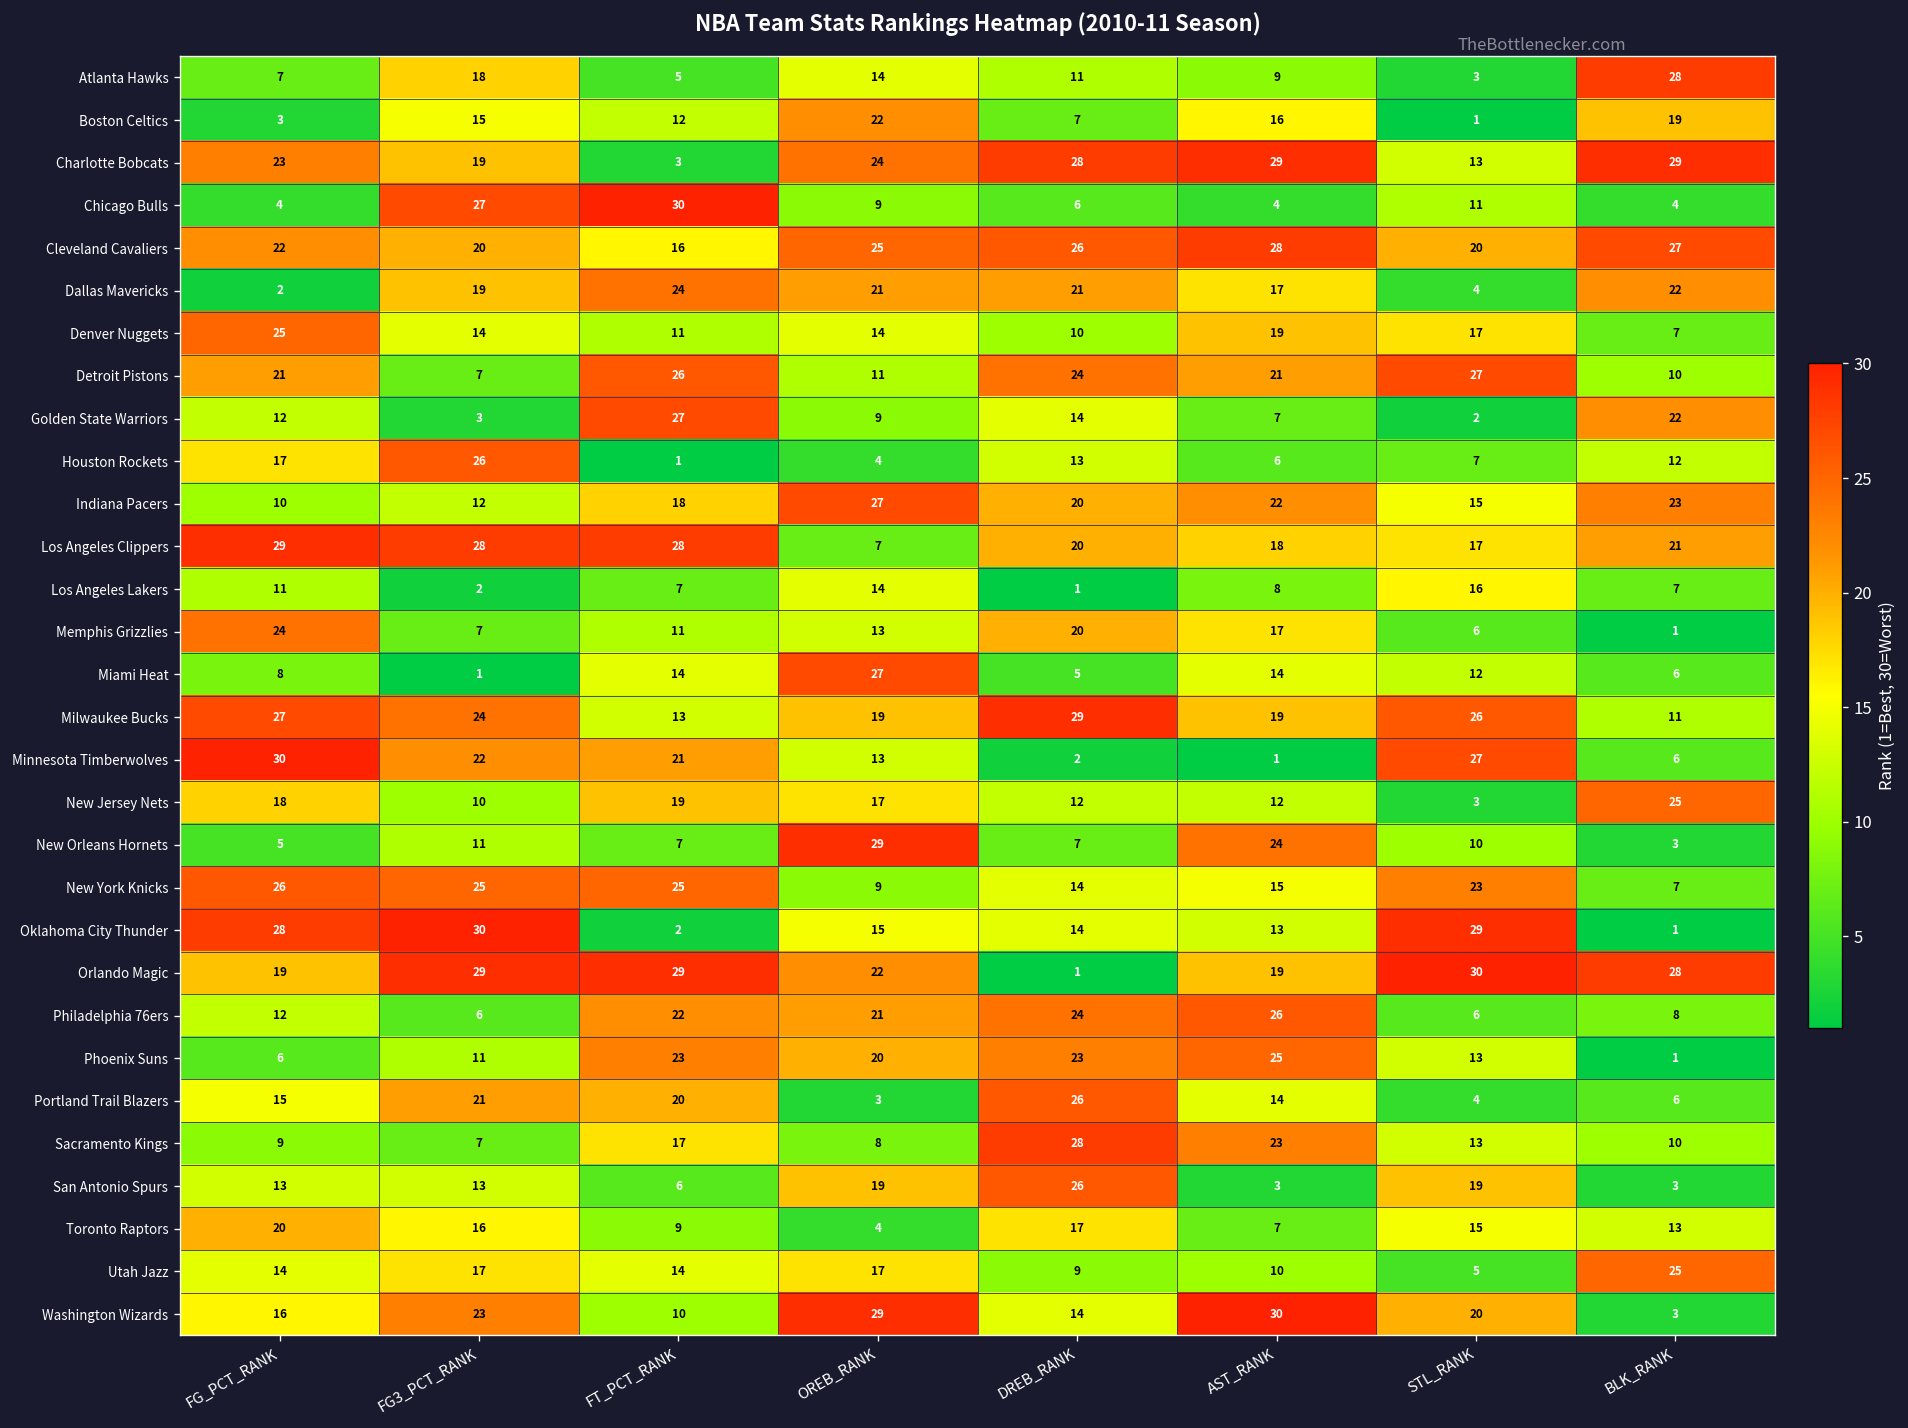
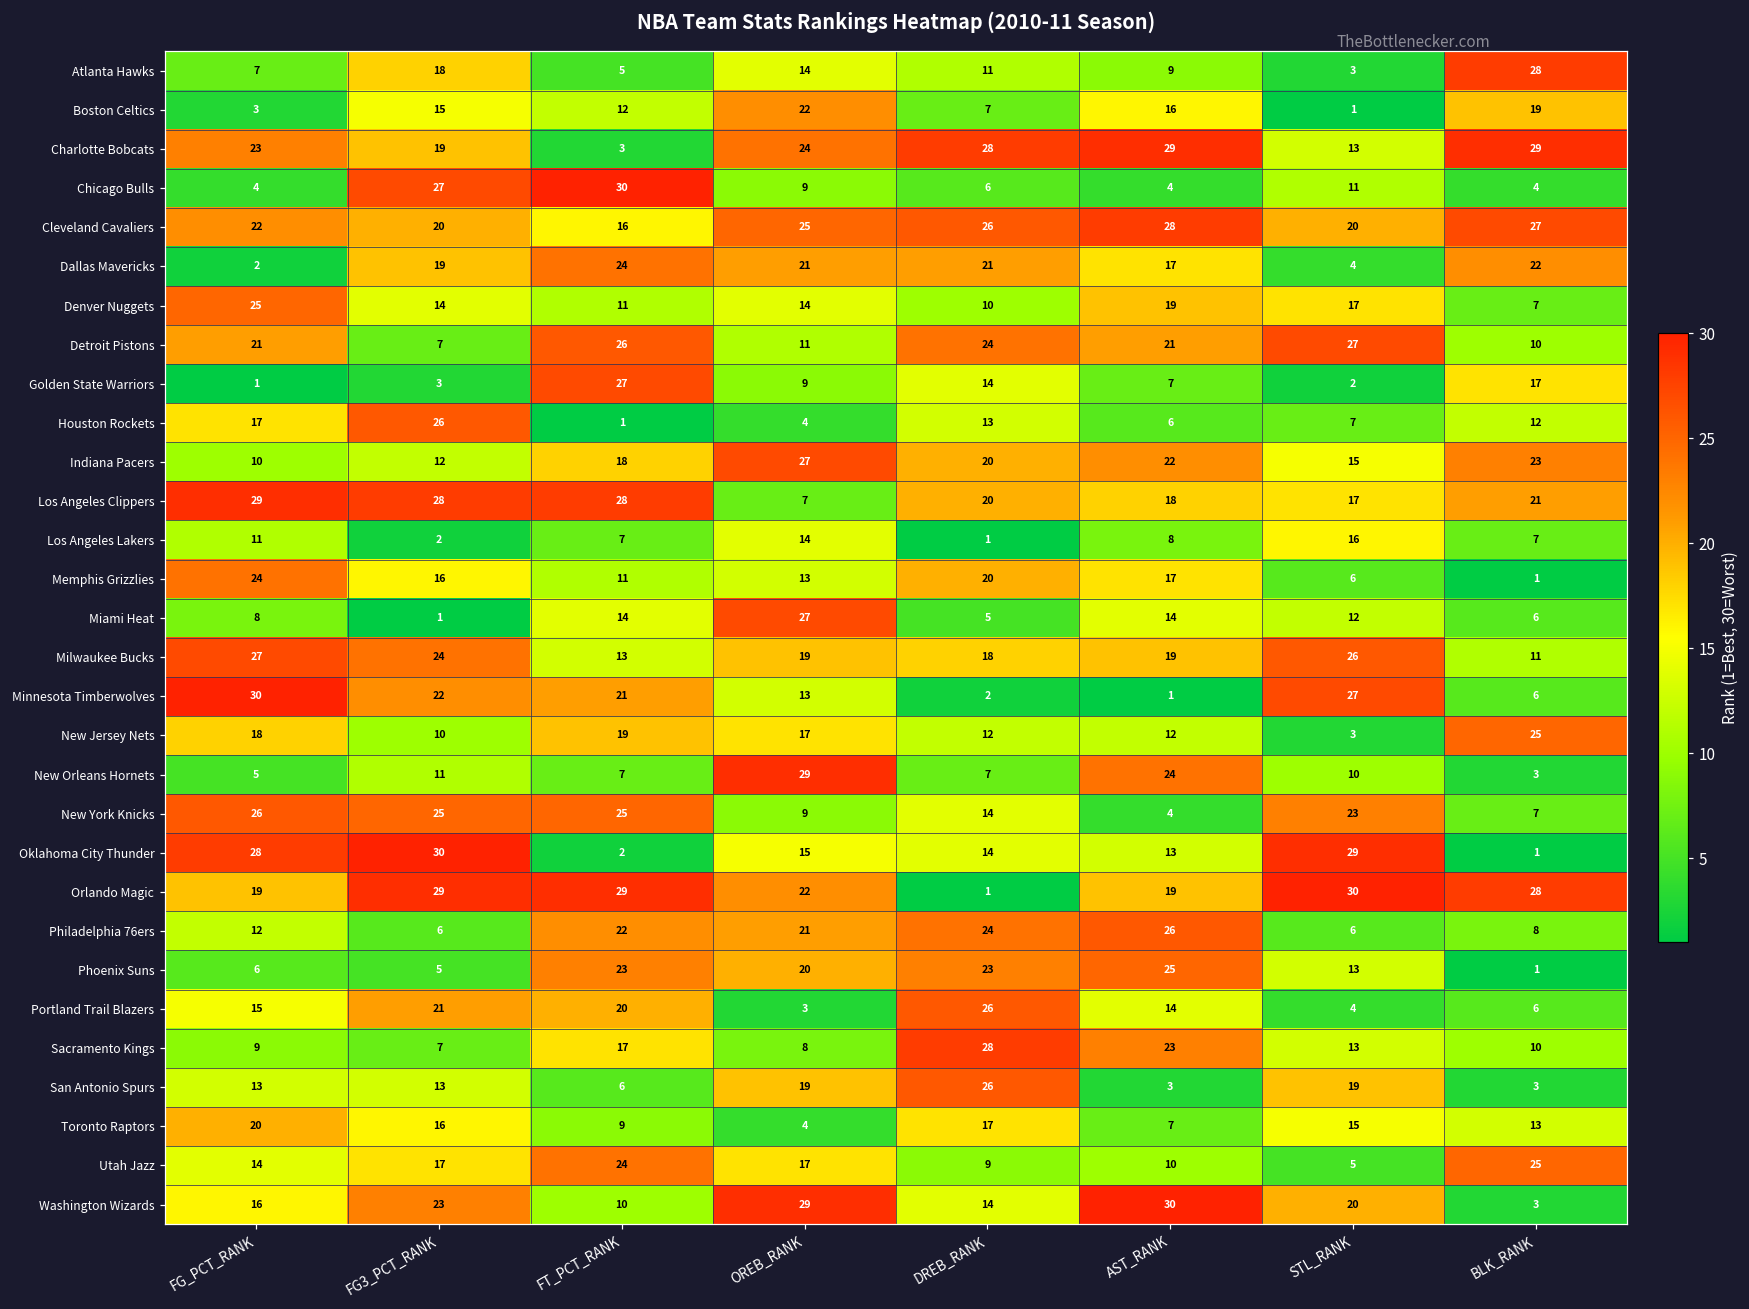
  {
    "Golden State Warriors": {
-     "FG_PCT_RANK": 12,
+     "FG_PCT_RANK": 1,
      "FG3_PCT_RANK": 3,
      "FT_PCT_RANK": 27,
      "OREB_RANK": 9,
      "DREB_RANK": 14,
      "AST_RANK": 7,
      "STL_RANK": 2,
-     "BLK_RANK": 22
+     "BLK_RANK": 17
    },
    "Memphis Grizzlies": {
      "FG_PCT_RANK": 24,
-     "FG3_PCT_RANK": 7,
+     "FG3_PCT_RANK": 16,
      "FT_PCT_RANK": 11,
      "OREB_RANK": 13,
      "DREB_RANK": 20,
      "AST_RANK": 17,
      "STL_RANK": 6,
      "BLK_RANK": 1
    },
    "Milwaukee Bucks": {
      "FG_PCT_RANK": 27,
      "FG3_PCT_RANK": 24,
      "FT_PCT_RANK": 13,
      "OREB_RANK": 19,
-     "DREB_RANK": 29,
+     "DREB_RANK": 18,
      "AST_RANK": 19,
      "STL_RANK": 26,
      "BLK_RANK": 11
    },
    "New York Knicks": {
      "FG_PCT_RANK": 26,
      "FG3_PCT_RANK": 25,
      "FT_PCT_RANK": 25,
      "OREB_RANK": 9,
      "DREB_RANK": 14,
-     "AST_RANK": 15,
+     "AST_RANK": 4,
      "STL_RANK": 23,
      "BLK_RANK": 7
    },
    "Phoenix Suns": {
      "FG_PCT_RANK": 6,
-     "FG3_PCT_RANK": 11,
+     "FG3_PCT_RANK": 5,
      "FT_PCT_RANK": 23,
      "OREB_RANK": 20,
      "DREB_RANK": 23,
      "AST_RANK": 25,
      "STL_RANK": 13,
      "BLK_RANK": 1
    },
    "Utah Jazz": {
      "FG_PCT_RANK": 14,
      "FG3_PCT_RANK": 17,
-     "FT_PCT_RANK": 14,
+     "FT_PCT_RANK": 24,
      "OREB_RANK": 17,
      "DREB_RANK": 9,
      "AST_RANK": 10,
      "STL_RANK": 5,
      "BLK_RANK": 25
    }
  }
